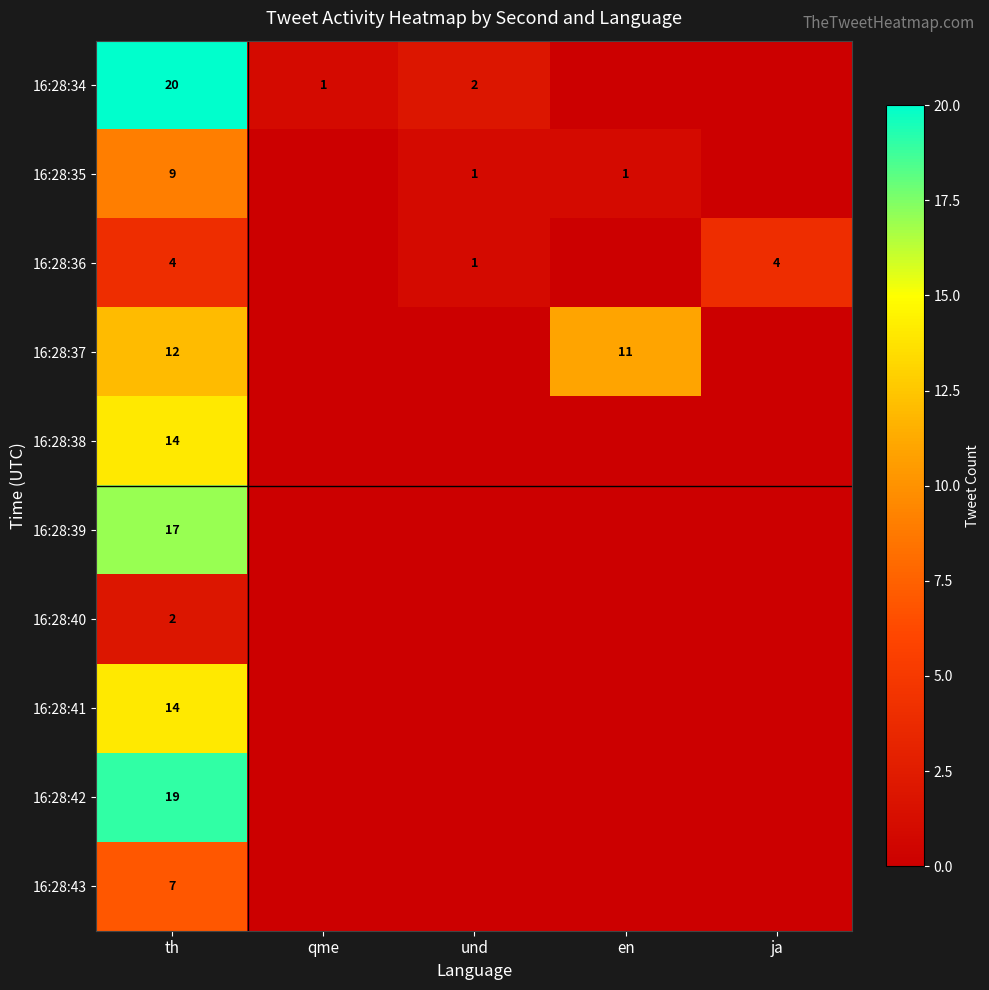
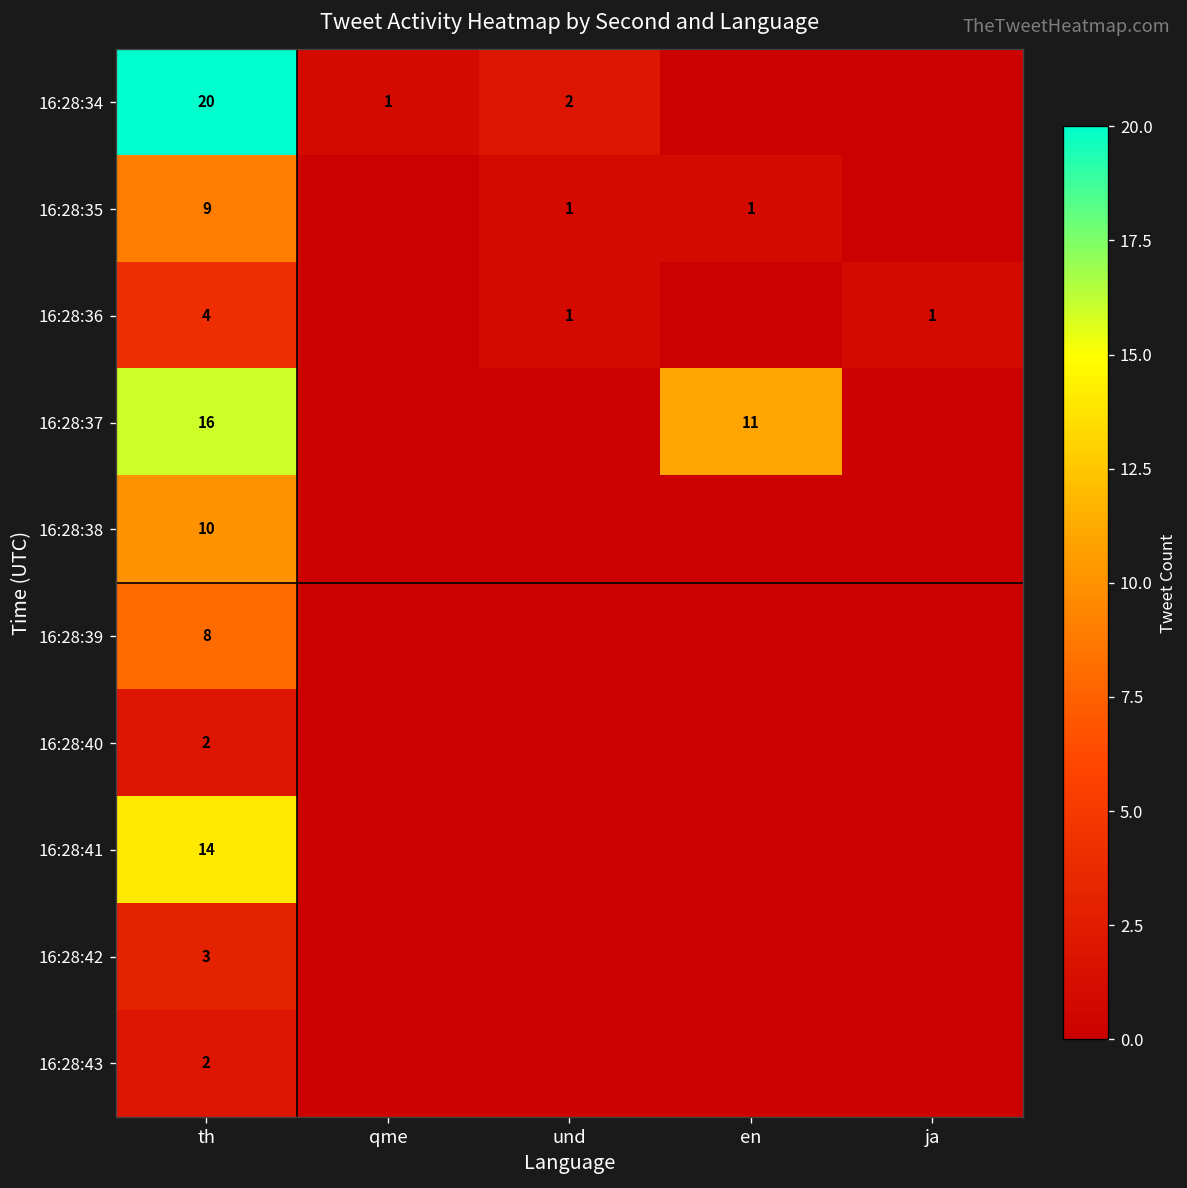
  {
    "16:28:34": {
      "th": 20,
      "qme": 1,
      "und": 2
    },
    "16:28:35": {
      "th": 9,
      "und": 1,
      "en": 1
    },
    "16:28:36": {
      "th": 4,
      "und": 1,
-     "ja": 4
+     "ja": 1
    },
    "16:28:37": {
-     "th": 12,
+     "th": 16,
      "en": 11
    },
    "16:28:38": {
-     "th": 14
+     "th": 10
    },
    "16:28:39": {
-     "th": 17
+     "th": 8
    },
    "16:28:40": {
      "th": 2
    },
    "16:28:41": {
      "th": 14
    },
    "16:28:42": {
-     "th": 19
+     "th": 3
    },
    "16:28:43": {
-     "th": 7
+     "th": 2
    }
  }
